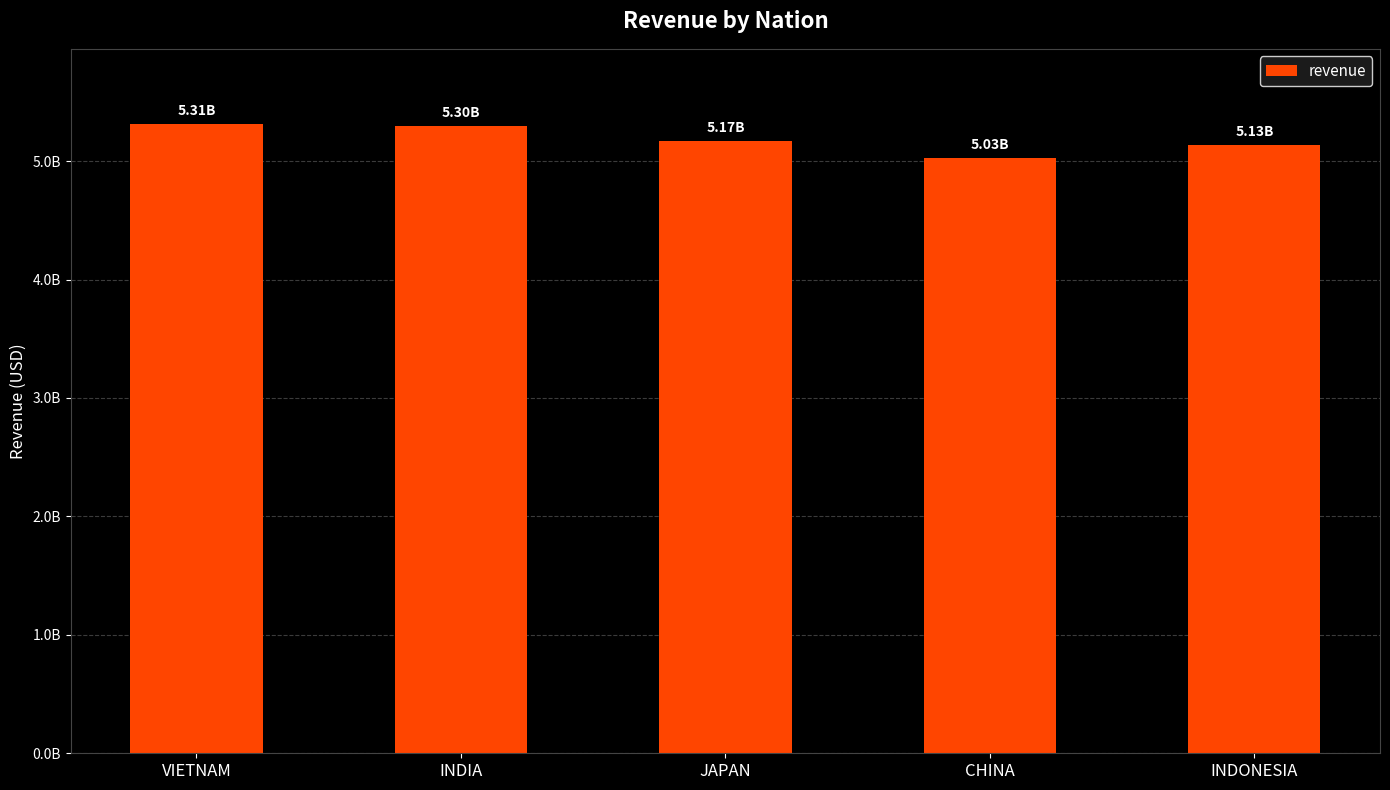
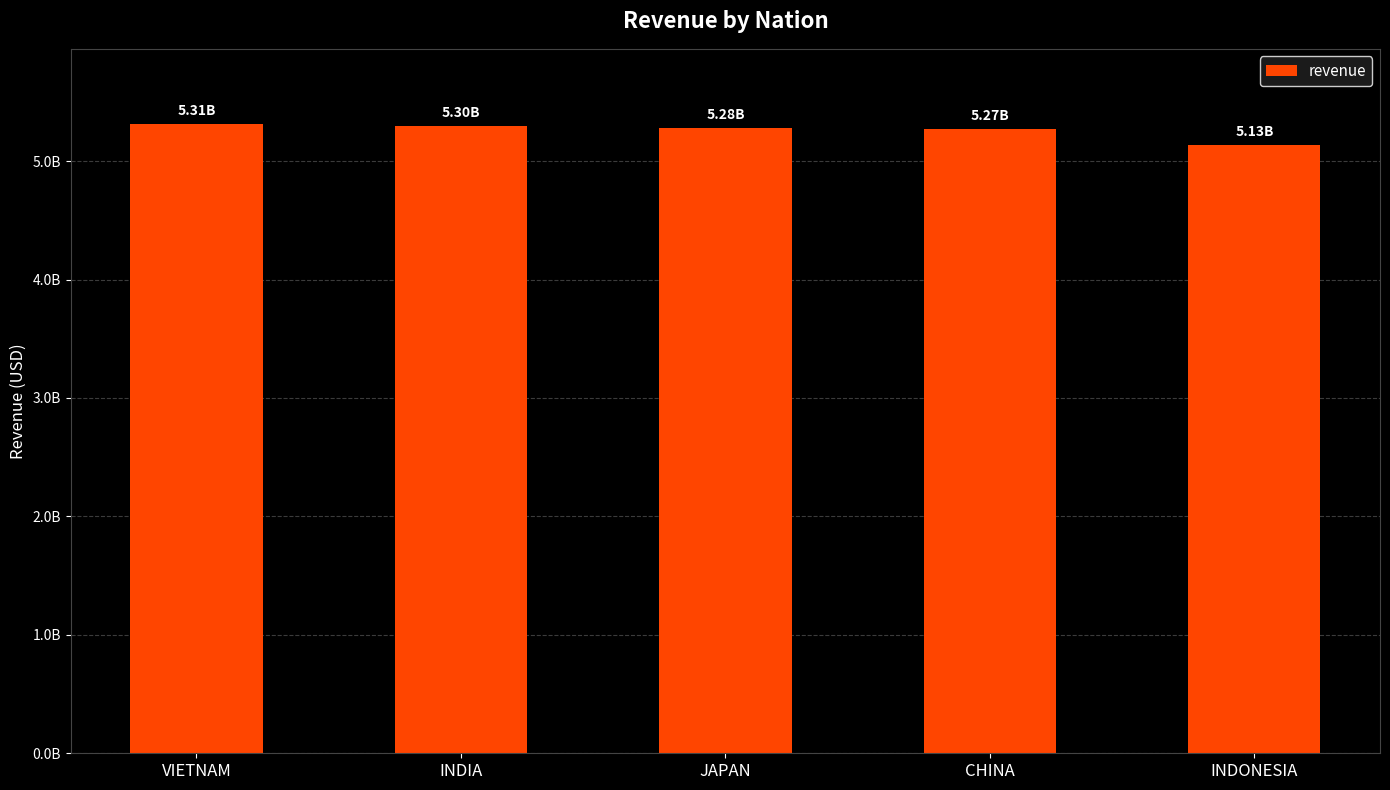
  {
    "VIETNAM": "5.31B",
    "INDIA": "5.30B",
-   "JAPAN": "5.17B",
-   "CHINA": "5.03B",
+   "JAPAN": "5.28B",
+   "CHINA": "5.27B",
    "INDONESIA": "5.13B"
  }
